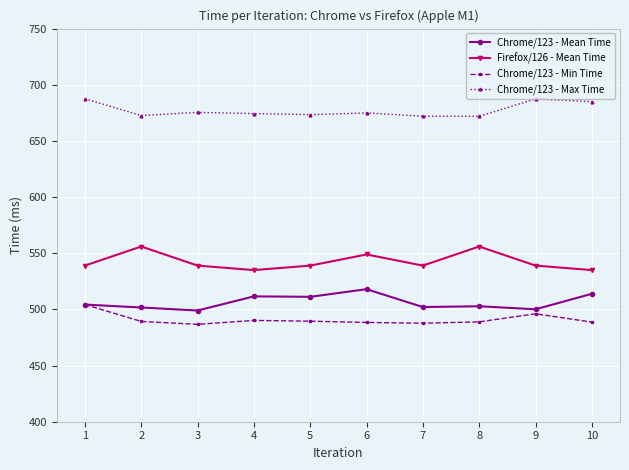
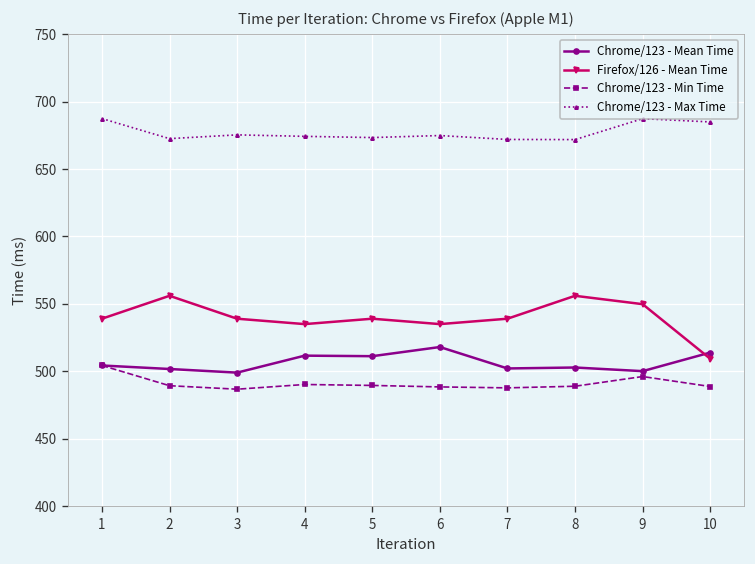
  {
    "Firefox/126 - Mean Time": {
      "1": 539,
      "2": 556,
      "3": 539,
      "4": 535,
      "5": 539,
-     "6": 549,
+     "6": 535,
      "7": 539,
      "8": 556,
-     "9": 539,
-     "10": 535
+     "9": 550,
+     "10": 509
    }
  }
